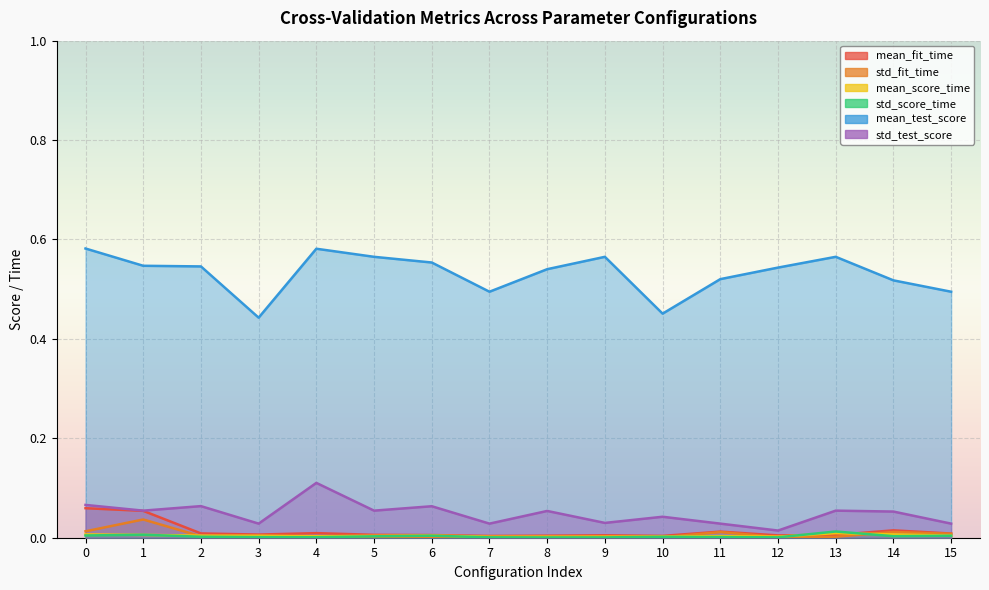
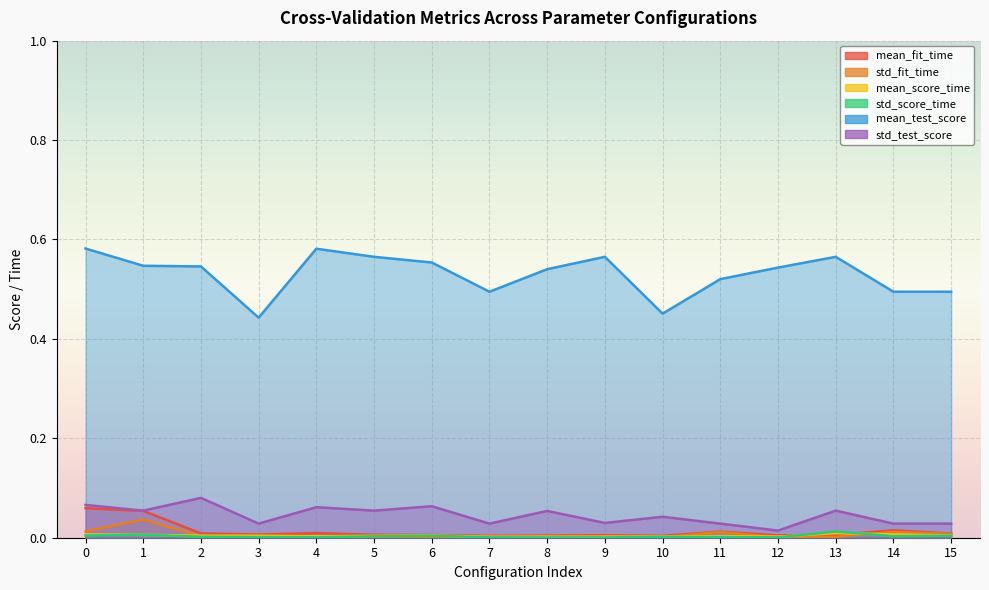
  {
    "mean_test_score": {
      "0": 0.58,
      "1": 0.55,
      "2": 0.55,
      "3": 0.44,
      "4": 0.58,
      "5": 0.57,
      "6": 0.55,
      "7": 0.49,
      "8": 0.54,
      "9": 0.57,
      "10": 0.45,
      "11": 0.52,
      "12": 0.54,
      "13": 0.57,
-     "14": 0.52,
+     "14": 0.49,
      "15": 0.49
    },
    "std_test_score": {
      "0": 0.07,
-     "2": 0.06,
+     "2": 0.08,
      "3": 0.03,
-     "4": 0.11,
+     "4": 0.06,
      "5": 0.05,
      "6": 0.06,
      "7": 0.03,
      "8": 0.05,
      "9": 0.03,
      "10": 0.04,
      "11": 0.03,
      "12": 0.01,
      "13": 0.05,
-     "14": 0.05,
+     "14": 0.03,
      "15": 0.03
    }
  }
